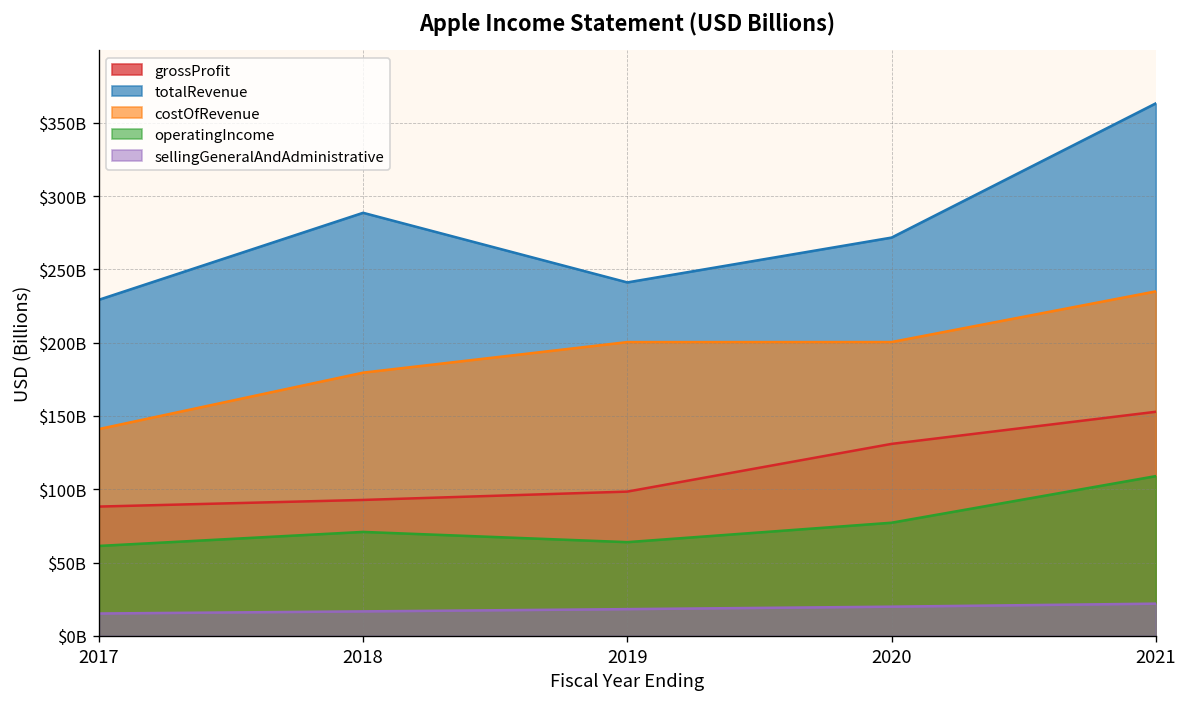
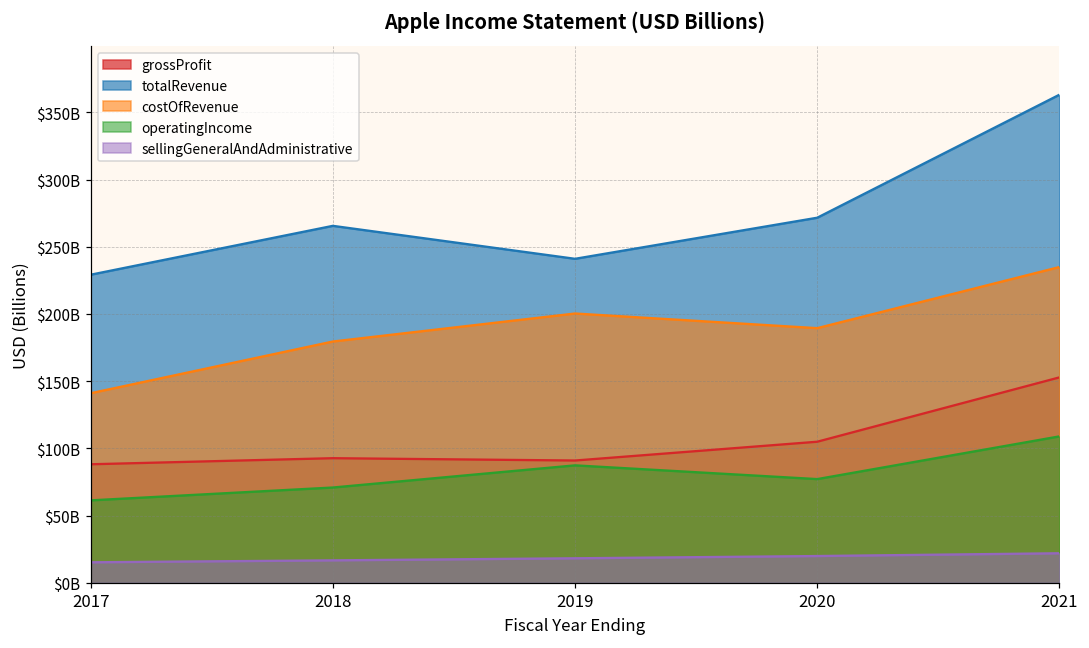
  {
    "grossProfit": {
      "2017": "$88000000000",
      "2018": "$93000000000",
-     "2019": "$98000000000",
-     "2020": "$131000000000",
+     "2019": "$91000000000",
+     "2020": "$105000000000",
      "2021": "$153000000000"
    },
    "totalRevenue": {
      "2017": "$229000000000",
-     "2018": "$289000000000",
+     "2018": "$266000000000",
      "2019": "$241000000000",
      "2020": "$272000000000",
      "2021": "$363000000000"
    },
    "costOfRevenue": {
      "2017": "$141000000000",
      "2018": "$180000000000",
      "2019": "$200000000000",
-     "2020": "$200000000000",
+     "2020": "$189000000000",
      "2021": "$235000000000"
    },
    "operatingIncome": {
      "2017": "$61000000000",
      "2018": "$71000000000",
-     "2019": "$64000000000",
+     "2019": "$87000000000",
      "2020": "$77000000000",
      "2021": "$109000000000"
    },
    "sellingGeneralAndAdministrative": {
      "2017": "$15000000000",
      "2018": "$17000000000",
      "2019": "$18000000000",
      "2020": "$20000000000",
      "2021": "$22000000000"
    }
  }
